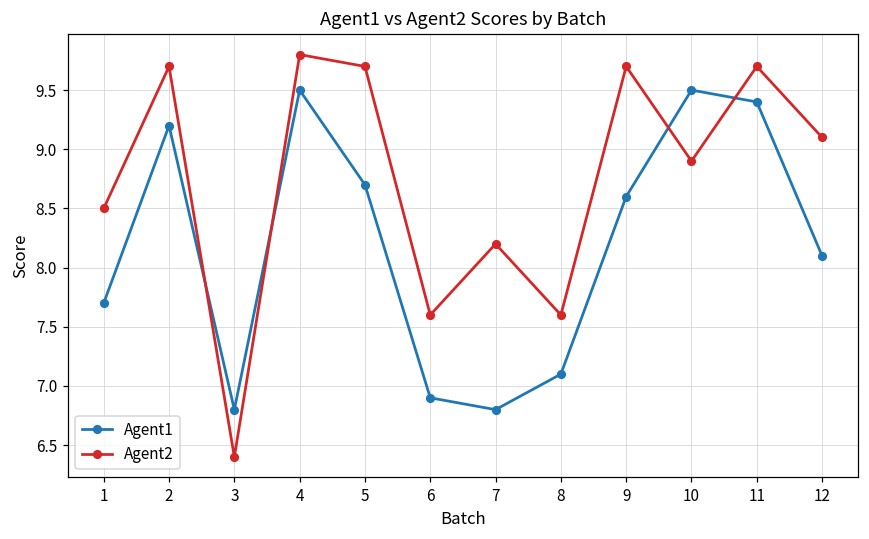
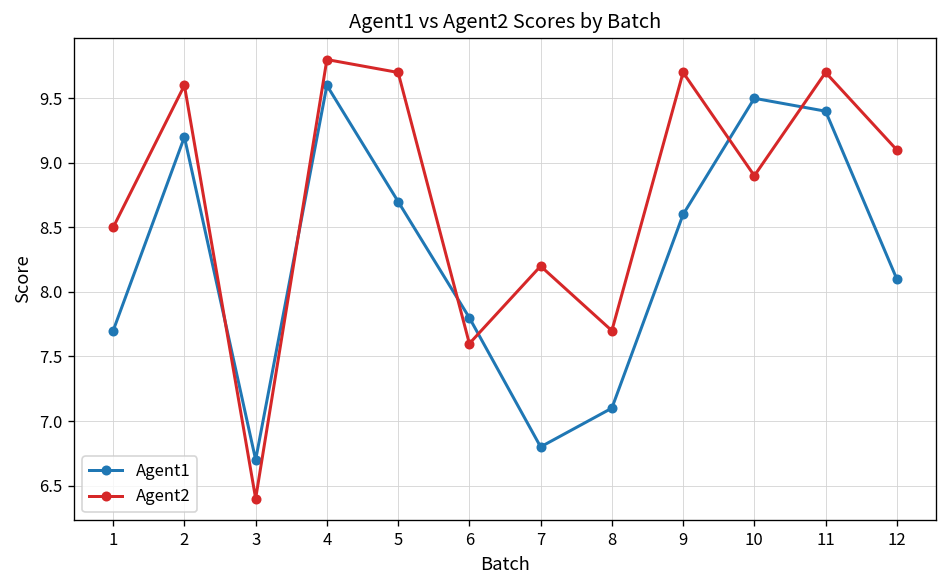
  {
    "Agent1": {
      "1": 7.7,
      "2": 9.2,
-     "3": 6.8,
-     "4": 9.5,
+     "3": 6.7,
+     "4": 9.6,
      "5": 8.7,
-     "6": 6.9,
+     "6": 7.8,
      "7": 6.8,
      "8": 7.1,
      "9": 8.6,
      "10": 9.5,
      "11": 9.4,
      "12": 8.1
    },
    "Agent2": {
      "1": 8.5,
-     "2": 9.7,
+     "2": 9.6,
      "3": 6.4,
      "4": 9.8,
      "5": 9.7,
      "6": 7.6,
      "7": 8.2,
-     "8": 7.6,
+     "8": 7.7,
      "9": 9.7,
      "10": 8.9,
      "11": 9.7,
      "12": 9.1
    }
  }
